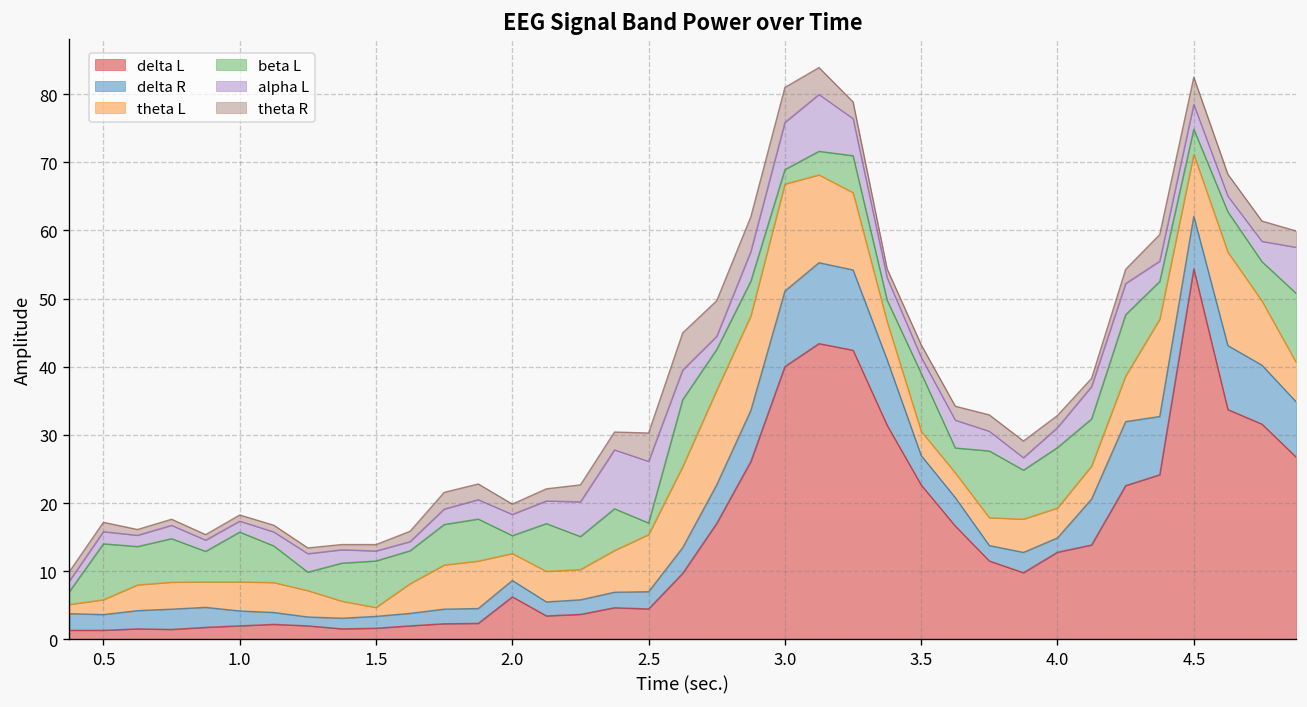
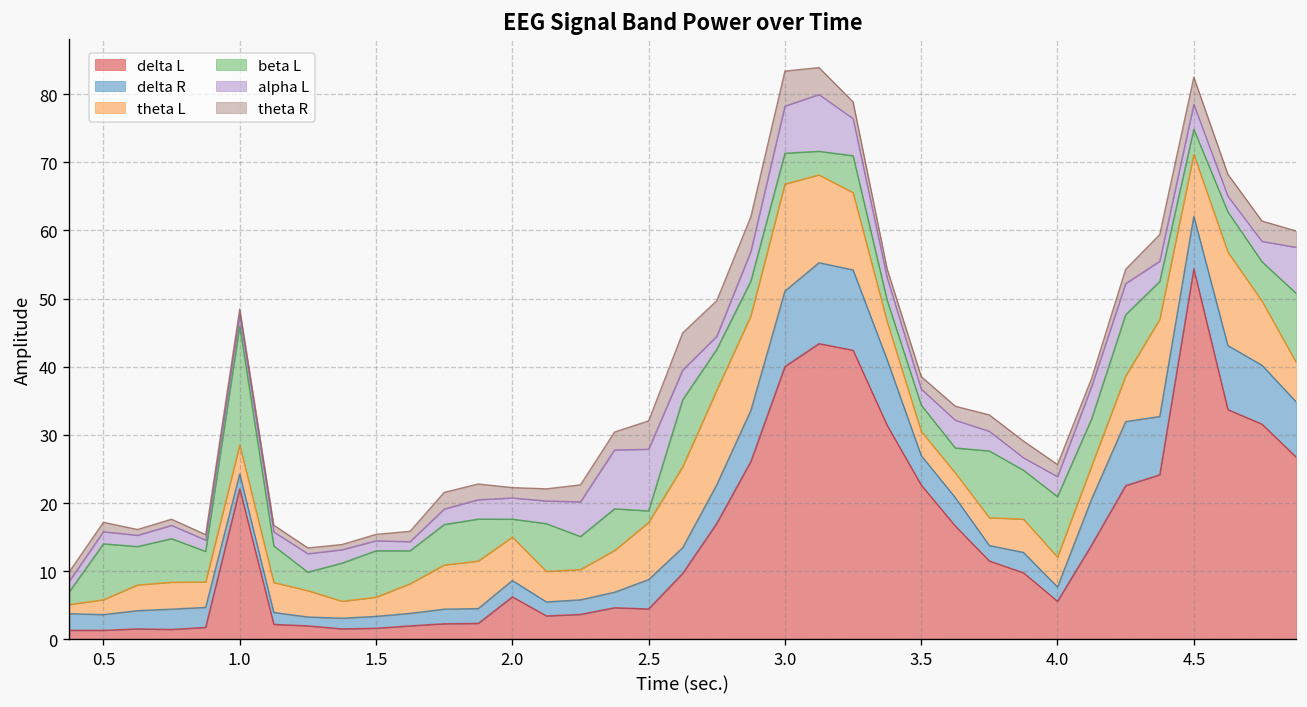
  {
    "delta L": {
      "0.5": 1,
-     "1.0": 2,
+     "1.0": 22,
      "1.5": 2,
      "2.0": 6,
      "2.5": 4,
      "3.0": 40,
      "3.5": 23,
-     "4.0": 13,
+     "4.0": 6,
      "4.5": 54
    },
    "delta R": {
      "0.5": 2,
      "1.0": 2,
      "1.5": 2,
      "2.0": 2,
-     "2.5": 3,
+     "2.5": 4,
      "3.0": 11,
      "3.5": 4,
      "4.0": 2,
      "4.5": 8
    },
    "theta L": {
      "0.5": 2,
      "1.0": 4,
-     "1.5": 1,
-     "2.0": 4,
+     "1.5": 3,
+     "2.0": 6,
      "2.5": 8,
      "3.0": 16,
      "3.5": 4,
      "4.0": 4,
      "4.5": 9
    },
    "beta L": {
      "0.5": 8,
-     "1.0": 7,
+     "1.0": 17,
      "1.5": 7,
      "2.0": 3,
      "2.5": 2,
-     "3.0": 2,
-     "3.5": 9,
+     "3.0": 5,
+     "3.5": 4,
      "4.0": 9,
      "4.5": 4
    }
  }
